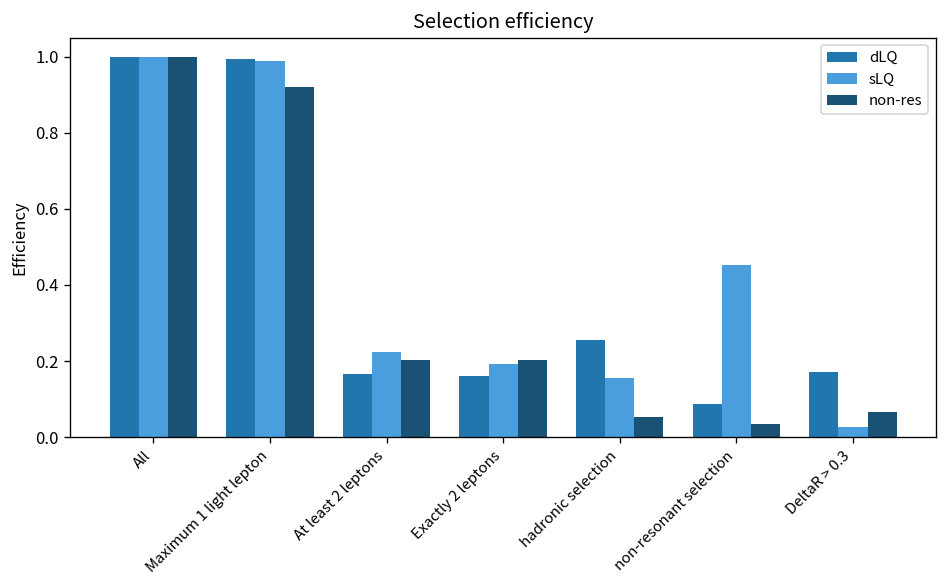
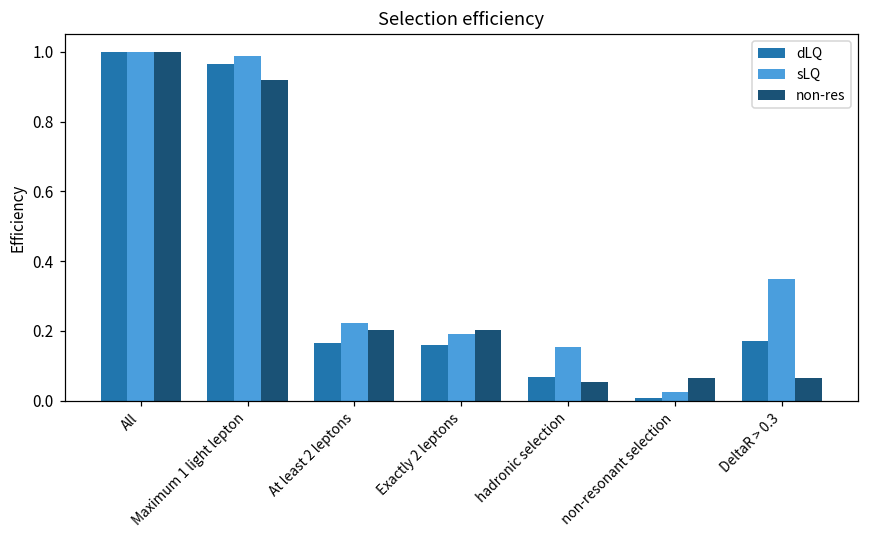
  {
    "dLQ": {
      "All": 1.00,
-     "Maximum 1 light lepton": 0.99,
+     "Maximum 1 light lepton": 0.97,
      "At least 2 leptons": 0.17,
      "Exactly 2 leptons": 0.16,
-     "hadronic selection": 0.26,
-     "non-resonant selection": 0.09,
+     "hadronic selection": 0.07,
+     "non-resonant selection": 0.01,
      "DeltaR > 0.3": 0.17
    },
    "sLQ": {
      "All": 1.00,
      "Maximum 1 light lepton": 0.99,
      "At least 2 leptons": 0.22,
      "Exactly 2 leptons": 0.19,
      "hadronic selection": 0.16,
-     "non-resonant selection": 0.45,
-     "DeltaR > 0.3": 0.03
+     "non-resonant selection": 0.03,
+     "DeltaR > 0.3": 0.35
    },
    "non-res": {
      "All": 1.00,
      "Maximum 1 light lepton": 0.92,
      "At least 2 leptons": 0.20,
      "Exactly 2 leptons": 0.20,
      "hadronic selection": 0.05,
-     "non-resonant selection": 0.04,
+     "non-resonant selection": 0.06,
      "DeltaR > 0.3": 0.06
    }
  }
